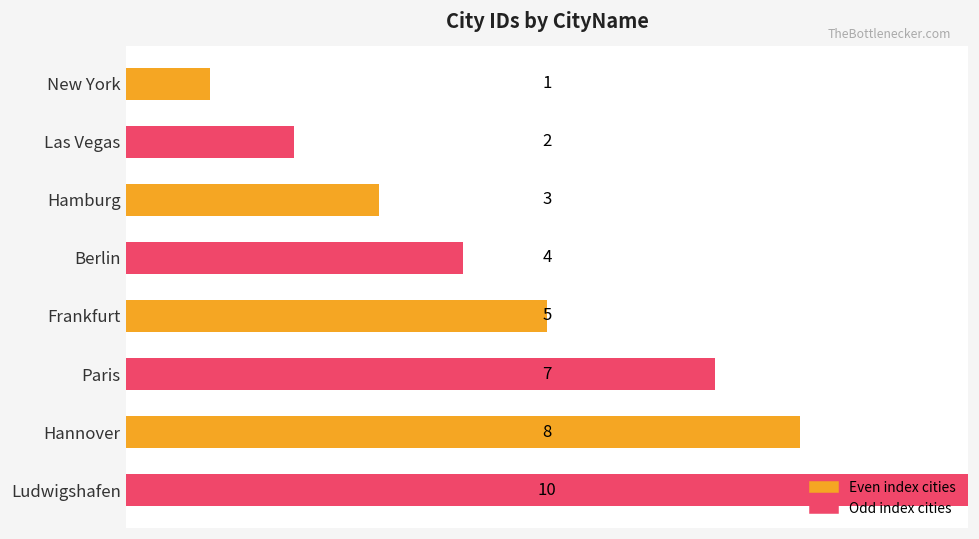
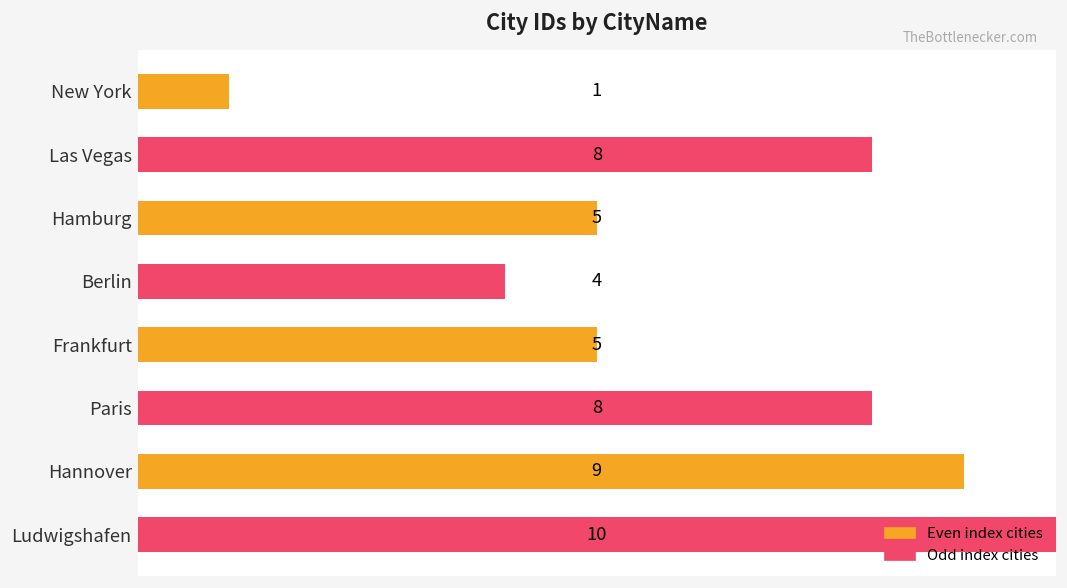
  {
-   "Las Vegas": 2,
-   "Hamburg": 3,
+   "Las Vegas": 8,
+   "Hamburg": 5,
    "Frankfurt": 5,
-   "Paris": 7,
-   "Hannover": 8,
+   "Paris": 8,
+   "Hannover": 9,
    "Ludwigshafen": 10
  }
